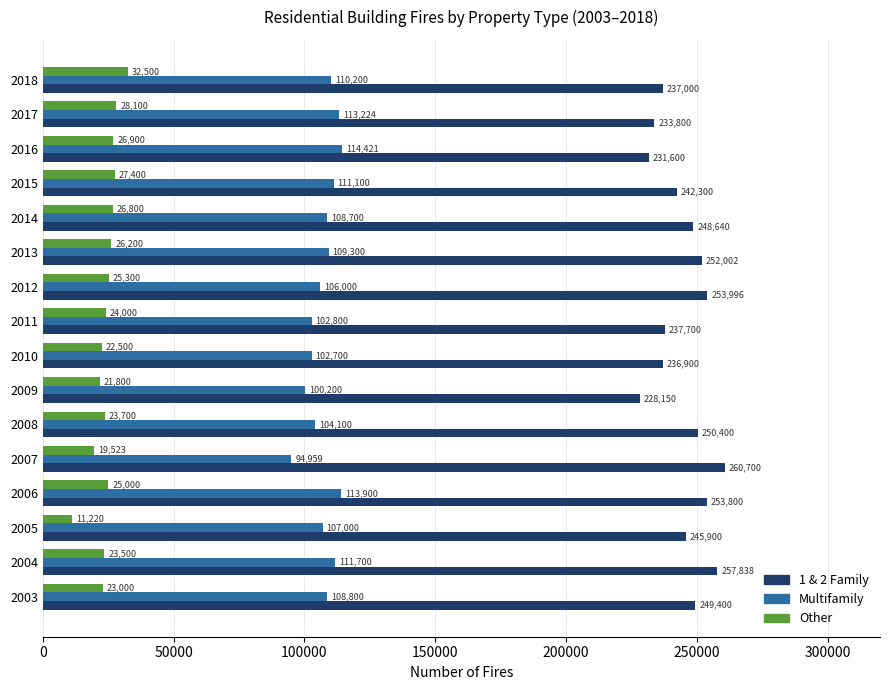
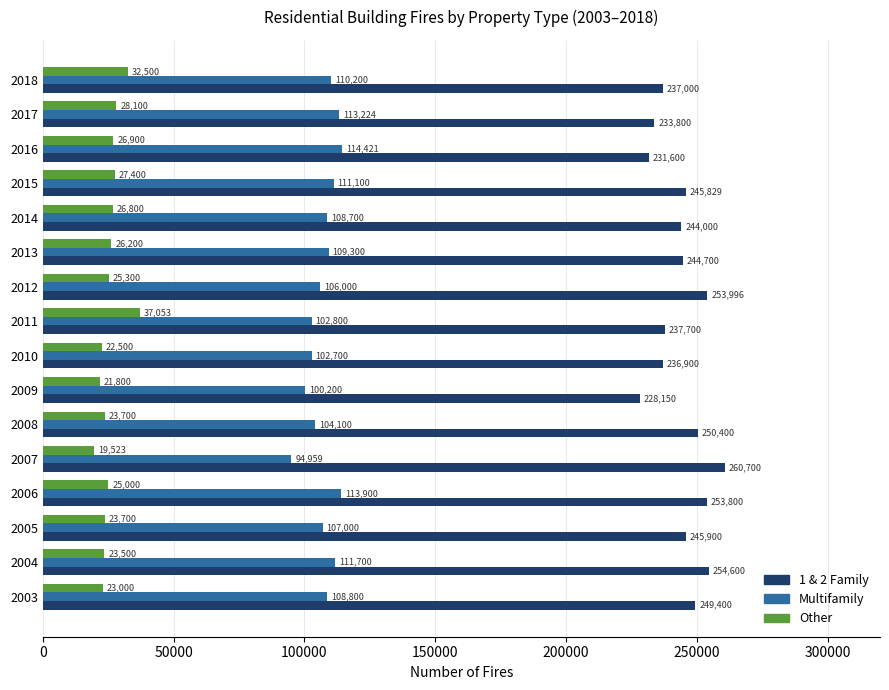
  {
    "1 & 2 Family": {
      "2018": "237,000",
      "2017": "233,800",
      "2016": "231,600",
-     "2015": "242,300",
-     "2014": "248,640",
-     "2013": "252,002",
+     "2015": "245,829",
+     "2014": "244,000",
+     "2013": "244,700",
      "2012": "253,996",
      "2011": "237,700",
      "2010": "236,900",
      "2009": "228,150",
      "2008": "250,400",
      "2007": "260,700",
      "2006": "253,800",
      "2005": "245,900",
-     "2004": "257,838",
+     "2004": "254,600",
      "2003": "249,400"
    },
    "Multifamily": {
      "2018": "110,200",
      "2017": "113,224",
      "2016": "114,421",
      "2015": "111,100",
      "2014": "108,700",
      "2013": "109,300",
      "2012": "106,000",
      "2011": "102,800",
      "2010": "102,700",
      "2009": "100,200",
      "2008": "104,100",
      "2007": "94,959",
      "2006": "113,900",
      "2005": "107,000",
      "2004": "111,700",
      "2003": "108,800"
    },
    "Other": {
      "2018": "32,500",
      "2017": "28,100",
      "2016": "26,900",
      "2015": "27,400",
      "2014": "26,800",
      "2013": "26,200",
      "2012": "25,300",
-     "2011": "24,000",
+     "2011": "37,053",
      "2010": "22,500",
      "2009": "21,800",
      "2008": "23,700",
      "2007": "19,523",
      "2006": "25,000",
-     "2005": "11,220",
+     "2005": "23,700",
      "2004": "23,500",
      "2003": "23,000"
    }
  }
